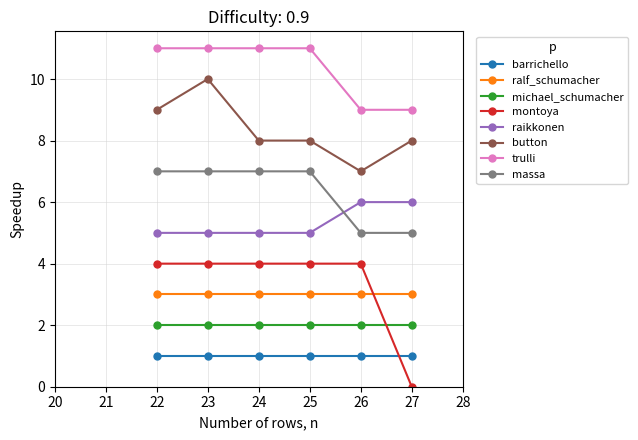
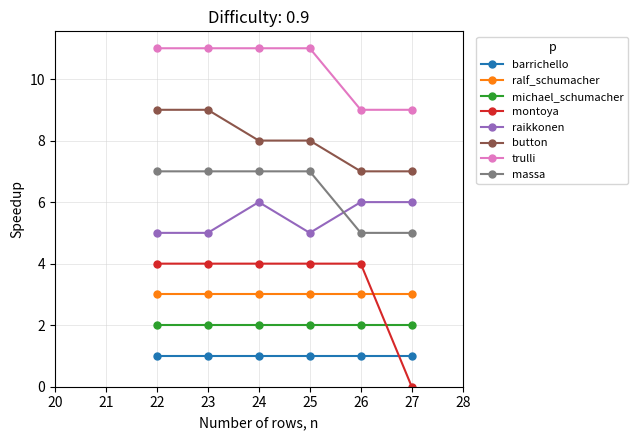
  {
    "barrichello": {
      "22": 1,
      "23": 1,
      "24": 1,
      "25": 1,
      "26": 1,
      "27": 1
    },
    "ralf_schumacher": {
      "22": 3,
      "23": 3,
      "24": 3,
      "25": 3,
      "26": 3,
      "27": 3
    },
    "michael_schumacher": {
      "22": 2,
      "23": 2,
      "24": 2,
      "25": 2,
      "26": 2,
      "27": 2
    },
    "montoya": {
      "22": 4,
      "23": 4,
      "24": 4,
      "25": 4,
      "26": 4,
      "27": 0
    },
    "raikkonen": {
      "22": 5,
      "23": 5,
-     "24": 5,
+     "24": 6,
      "25": 5,
      "26": 6,
      "27": 6
    },
    "button": {
      "22": 9,
-     "23": 10,
+     "23": 9,
      "24": 8,
      "25": 8,
      "26": 7,
-     "27": 8
+     "27": 7
    },
    "trulli": {
      "22": 11,
      "23": 11,
      "24": 11,
      "25": 11,
      "26": 9,
      "27": 9
    },
    "massa": {
      "22": 7,
      "23": 7,
      "24": 7,
      "25": 7,
      "26": 5,
      "27": 5
    }
  }
